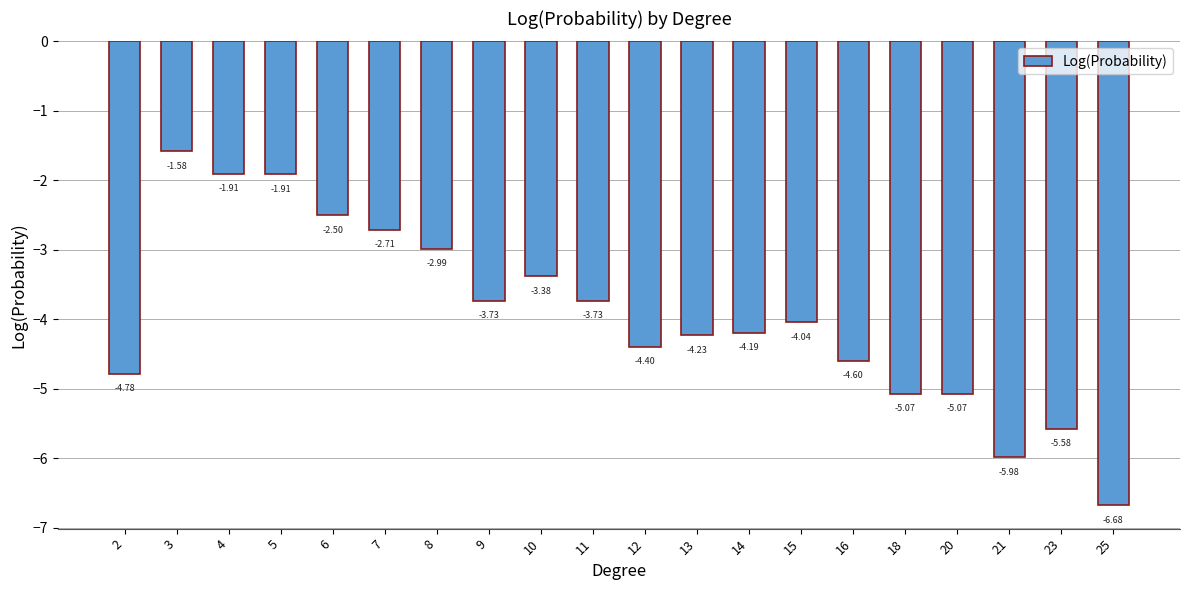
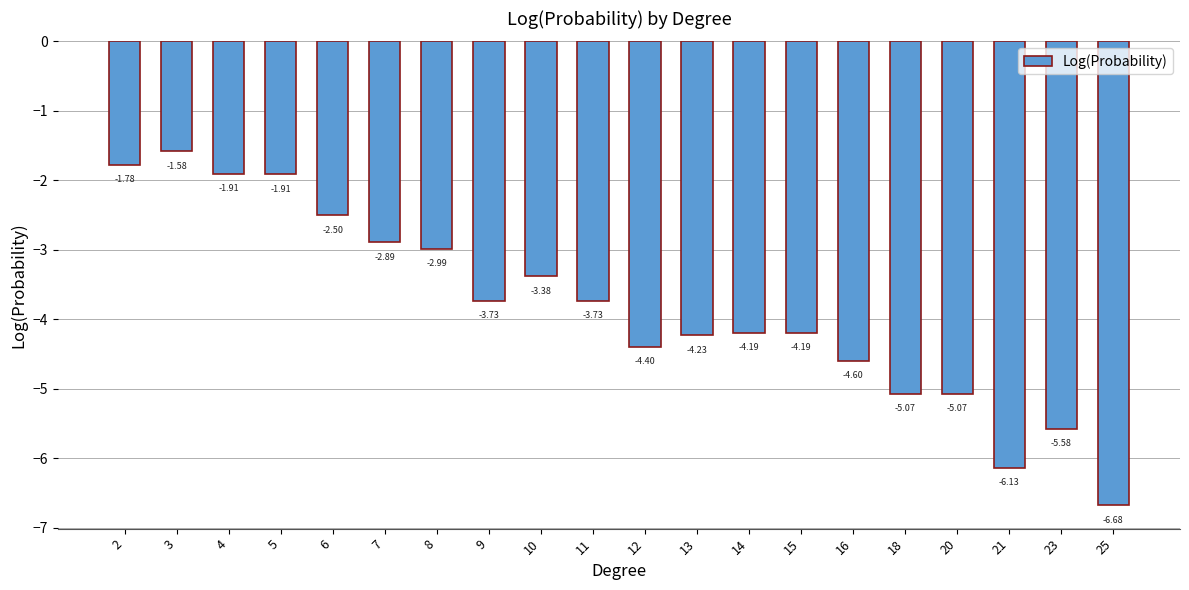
  {
-   "2": -4.78,
+   "2": -1.78,
    "3": -1.58,
    "4": -1.91,
    "5": -1.91,
    "6": -2.50,
-   "7": -2.71,
+   "7": -2.89,
    "8": -2.99,
    "9": -3.73,
    "10": -3.38,
    "11": -3.73,
    "12": -4.40,
    "13": -4.23,
    "14": -4.19,
-   "15": -4.04,
+   "15": -4.19,
    "16": -4.60,
    "18": -5.07,
    "20": -5.07,
-   "21": -5.98,
+   "21": -6.13,
    "23": -5.58,
    "25": -6.68
  }
